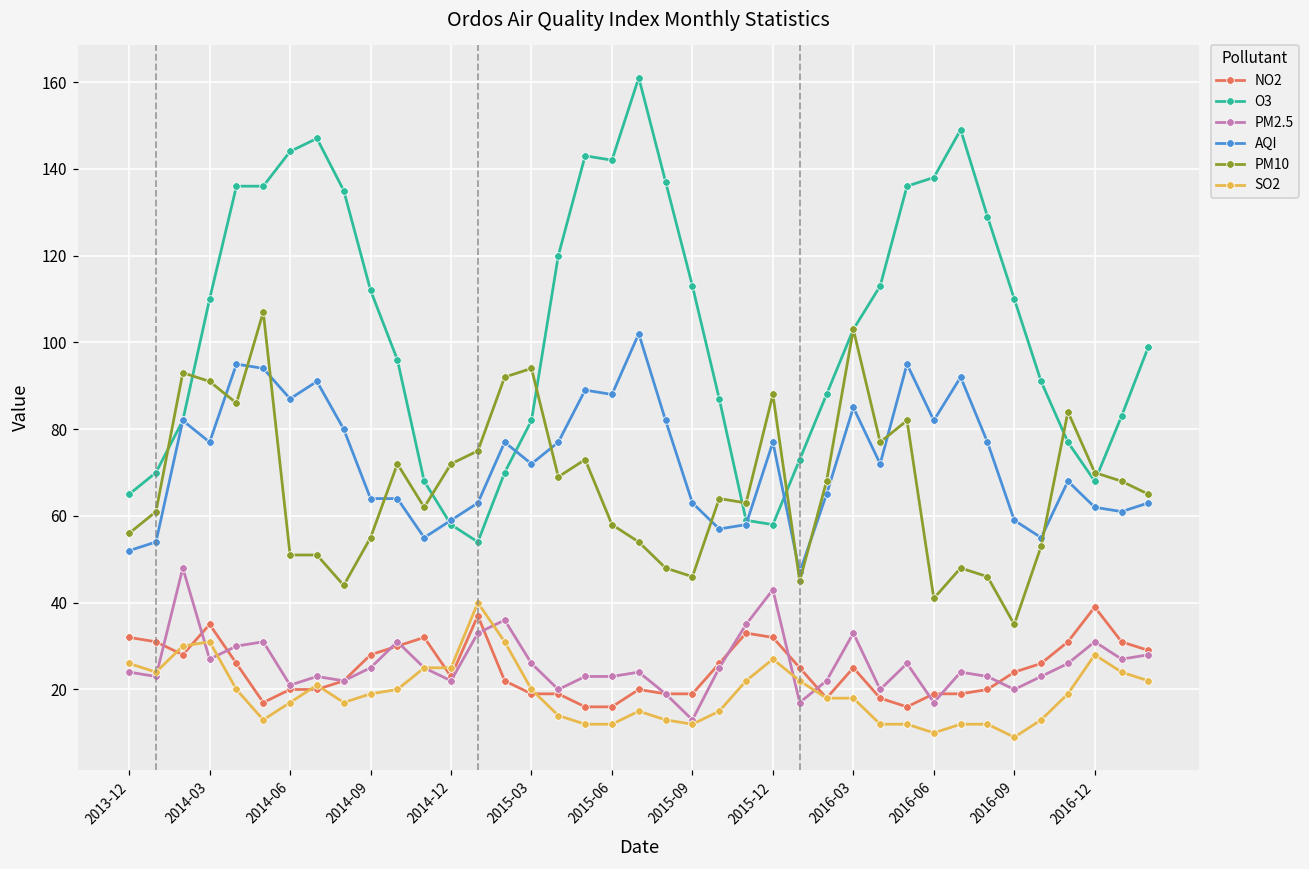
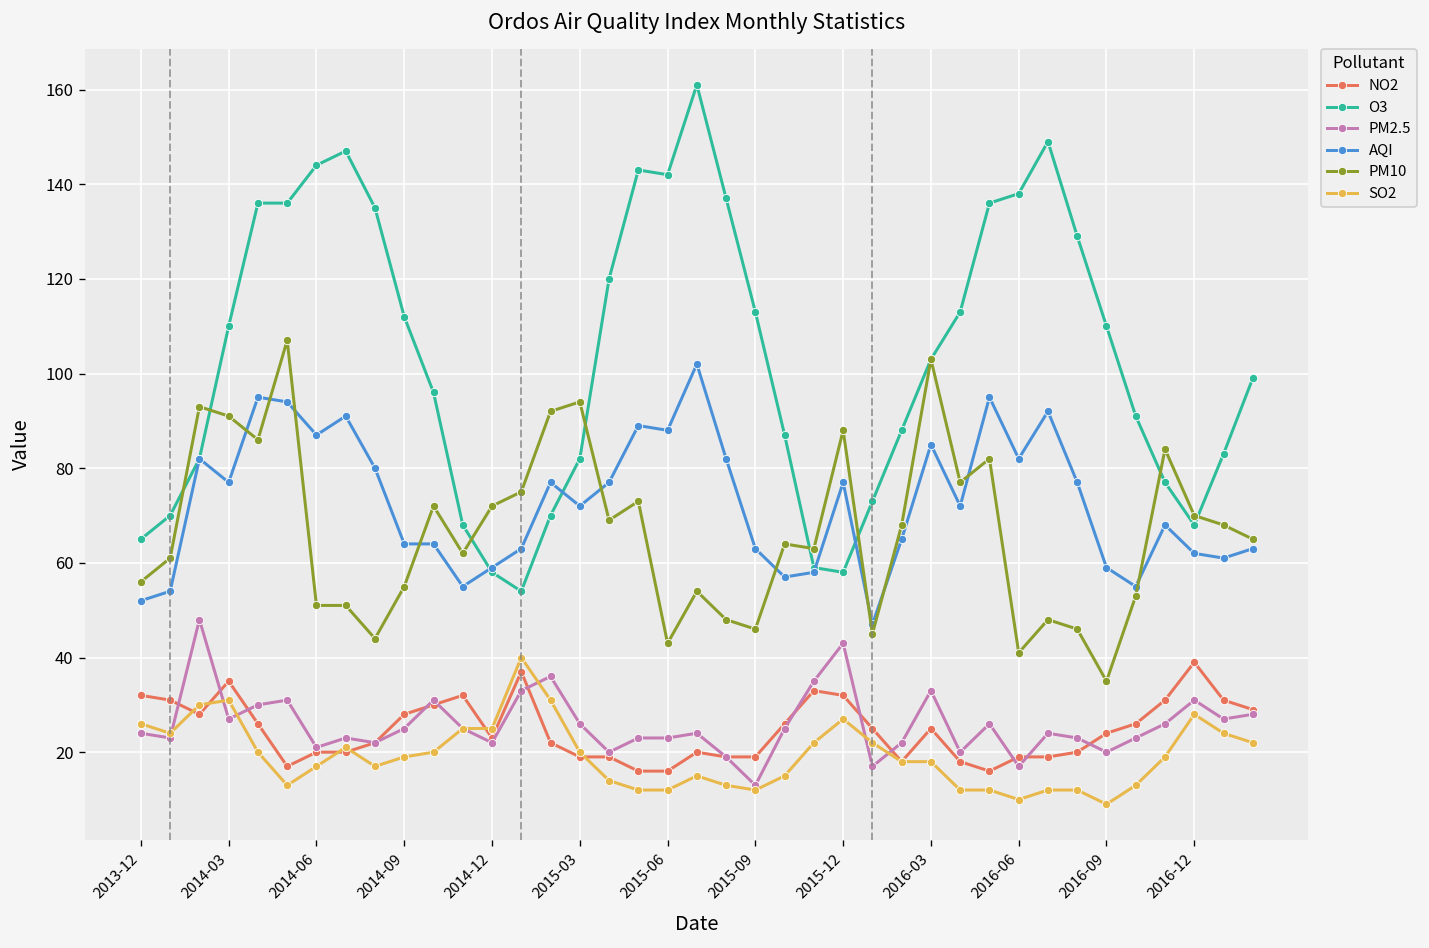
  {
    "NO2": {
      "2013-12": 32,
      "2014-03": 35,
      "2014-06": 20,
      "2014-09": 28,
      "2014-12": 23,
      "2015-03": 19,
      "2015-06": 16,
      "2015-09": 19,
      "2015-12": 32,
      "2016-03": 25,
      "2016-06": 19,
      "2016-09": 24,
      "2016-12": 39
    },
    "O3": {
      "2013-12": 65,
      "2014-03": 110,
      "2014-06": 144,
      "2014-09": 112,
      "2014-12": 58,
      "2015-03": 82,
      "2015-06": 142,
      "2015-09": 113,
      "2015-12": 58,
      "2016-06": 138,
      "2016-09": 110,
      "2016-12": 68
    },
    "PM2.5": {
      "2013-12": 24,
      "2014-03": 27,
      "2014-06": 21,
      "2014-09": 25,
      "2014-12": 22,
      "2015-03": 26,
      "2015-06": 23,
      "2015-09": 13,
      "2015-12": 43,
      "2016-03": 33,
      "2016-06": 17,
      "2016-09": 20,
      "2016-12": 31
    },
    "AQI": {
      "2013-12": 52,
      "2014-03": 77,
      "2014-06": 87,
      "2014-09": 64,
      "2014-12": 59,
      "2015-03": 72,
      "2015-06": 88,
      "2015-09": 63,
      "2015-12": 77,
      "2016-03": 85,
      "2016-06": 82,
      "2016-09": 59,
      "2016-12": 62
    },
    "PM10": {
      "2013-12": 56,
      "2014-03": 91,
      "2014-06": 51,
      "2014-09": 55,
      "2014-12": 72,
      "2015-03": 94,
-     "2015-06": 58,
+     "2015-06": 43,
      "2015-09": 46,
      "2015-12": 88,
      "2016-06": 41,
      "2016-09": 35,
      "2016-12": 70
    },
    "SO2": {
      "2013-12": 26,
      "2014-03": 31,
      "2014-06": 17,
      "2014-09": 19,
      "2014-12": 25,
      "2015-03": 20,
      "2015-06": 12,
      "2015-09": 12,
      "2015-12": 27,
      "2016-03": 18,
      "2016-06": 10,
      "2016-09": 9,
      "2016-12": 28
    }
  }
